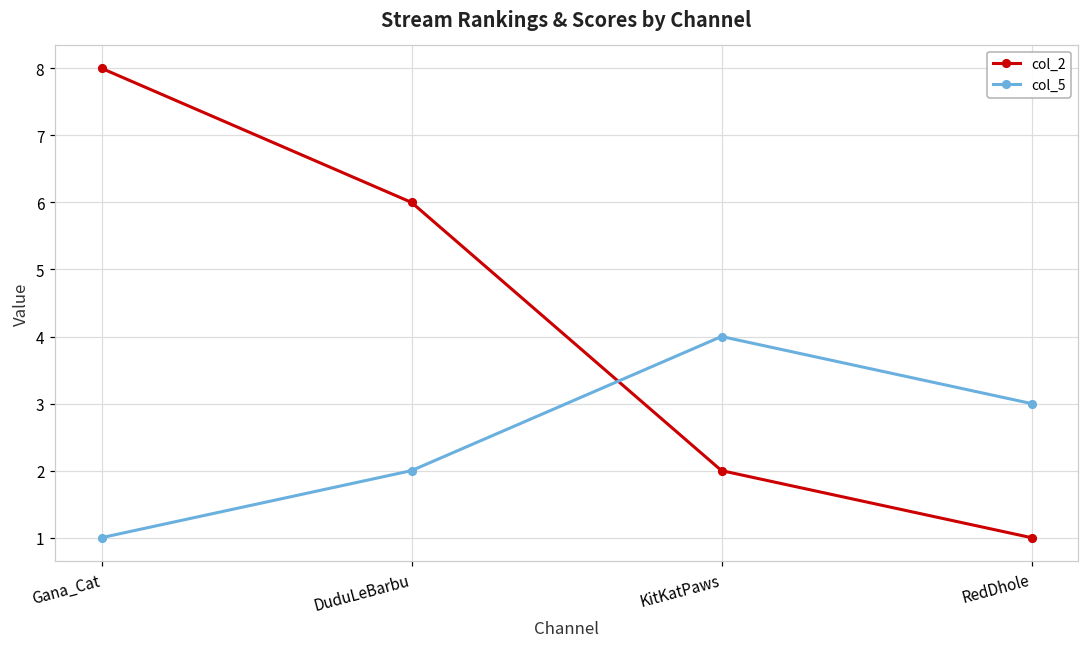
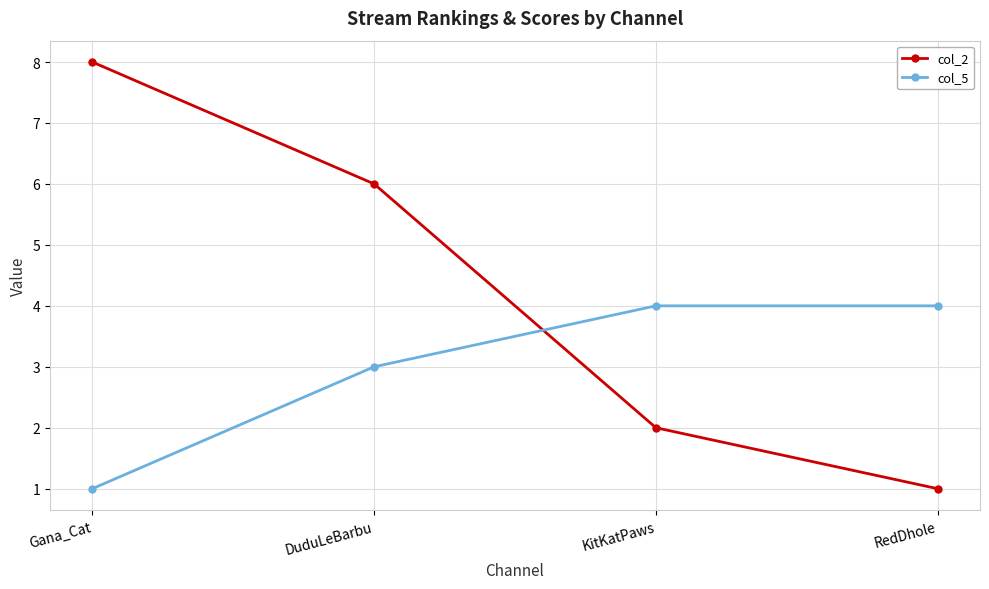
  {
    "col_2": {
      "Gana_Cat": 8,
      "DuduLeBarbu": 6,
      "KitKatPaws": 2,
      "RedDhole": 1
    },
    "col_5": {
      "Gana_Cat": 1,
-     "DuduLeBarbu": 2,
+     "DuduLeBarbu": 3,
      "KitKatPaws": 4,
-     "RedDhole": 3
+     "RedDhole": 4
    }
  }
